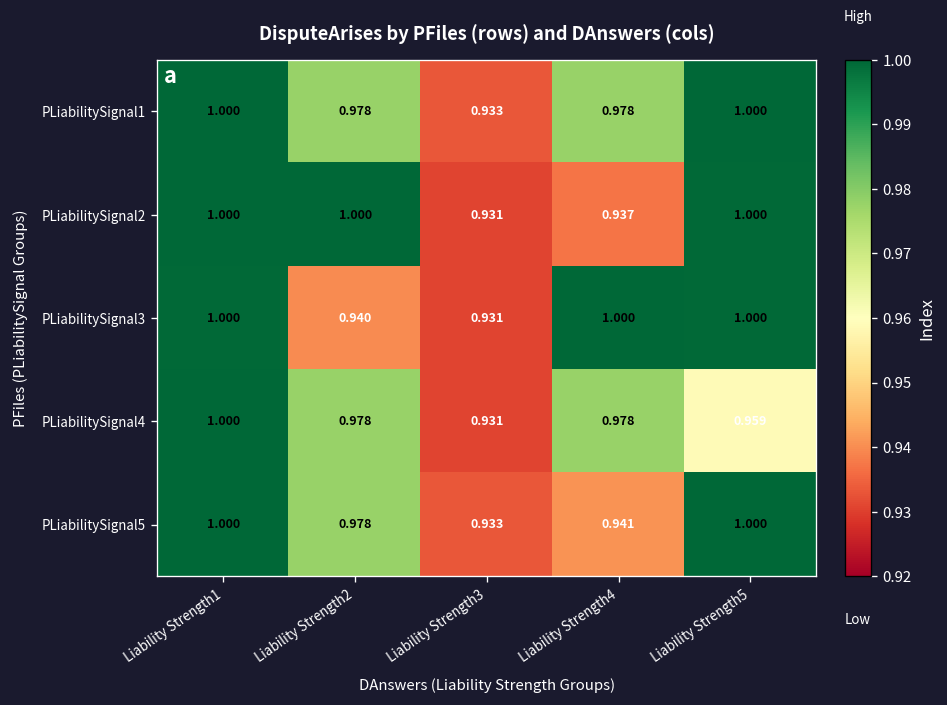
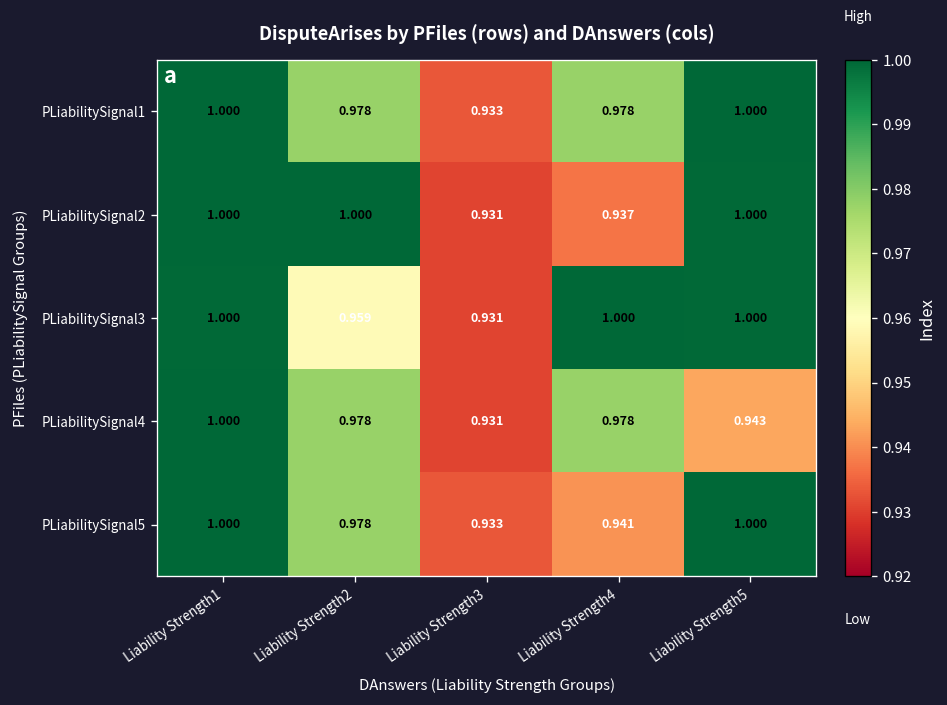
  {
    "PLiabilitySignal1": {
      "Liability Strength2": 0.978,
      "Liability Strength3": 0.933,
      "Liability Strength4": 0.978,
      "Liability Strength5": 1.000
    },
    "PLiabilitySignal2": {
      "Liability Strength1": 1.000,
      "Liability Strength2": 1.000,
      "Liability Strength3": 0.931,
      "Liability Strength4": 0.937,
      "Liability Strength5": 1.000
    },
    "PLiabilitySignal3": {
      "Liability Strength1": 1.000,
-     "Liability Strength2": 0.940,
+     "Liability Strength2": 0.959,
      "Liability Strength3": 0.931,
      "Liability Strength4": 1.000,
      "Liability Strength5": 1.000
    },
    "PLiabilitySignal4": {
      "Liability Strength1": 1.000,
      "Liability Strength2": 0.978,
      "Liability Strength3": 0.931,
      "Liability Strength4": 0.978,
-     "Liability Strength5": 0.959
+     "Liability Strength5": 0.943
    },
    "PLiabilitySignal5": {
      "Liability Strength1": 1.000,
      "Liability Strength2": 0.978,
      "Liability Strength3": 0.933,
      "Liability Strength4": 0.941,
      "Liability Strength5": 1.000
    }
  }
